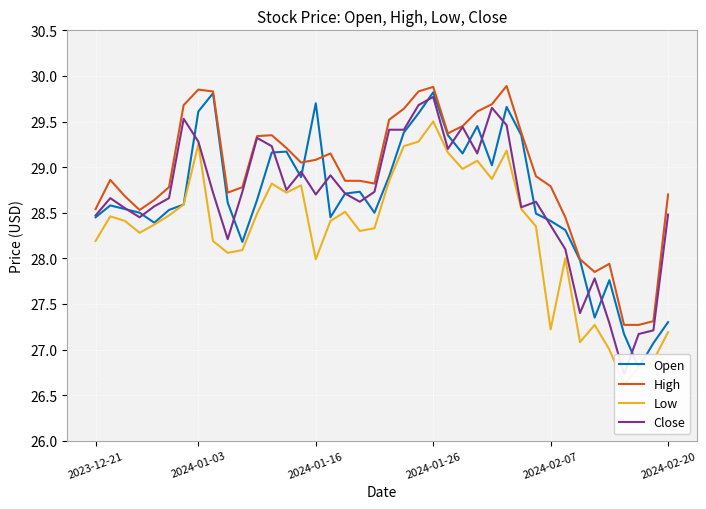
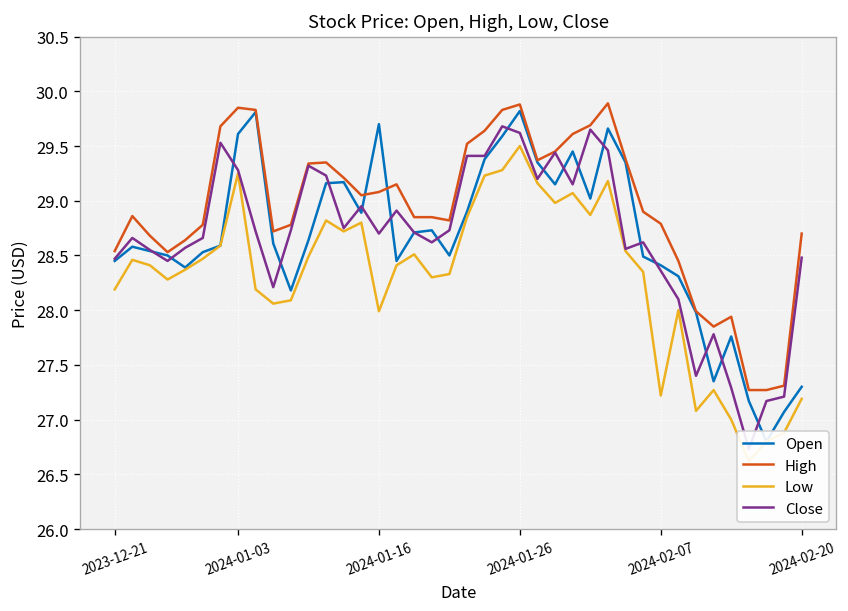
  {
    "Open": {
      "2024-01-03": 29.6,
      "2024-01-16": 29.7,
      "2024-01-26": 29.8,
      "2024-02-07": 28.4,
      "2024-02-20": 27.3
    },
    "High": {
      "2023-12-21": 28.5,
      "2024-01-03": 29.9,
      "2024-01-16": 29.1,
      "2024-01-26": 29.9,
      "2024-02-07": 28.8,
      "2024-02-20": 28.7
    },
    "Low": {
      "2023-12-21": 28.2,
      "2024-01-03": 29.3,
      "2024-01-16": 28.0,
      "2024-01-26": 29.5,
      "2024-02-07": 27.2,
      "2024-02-20": 27.2
    },
    "Close": {
      "2024-01-03": 29.3,
      "2024-01-16": 28.7,
-     "2024-01-26": 29.8,
+     "2024-01-26": 29.6,
      "2024-02-07": 28.4,
      "2024-02-20": 28.5
    }
  }
